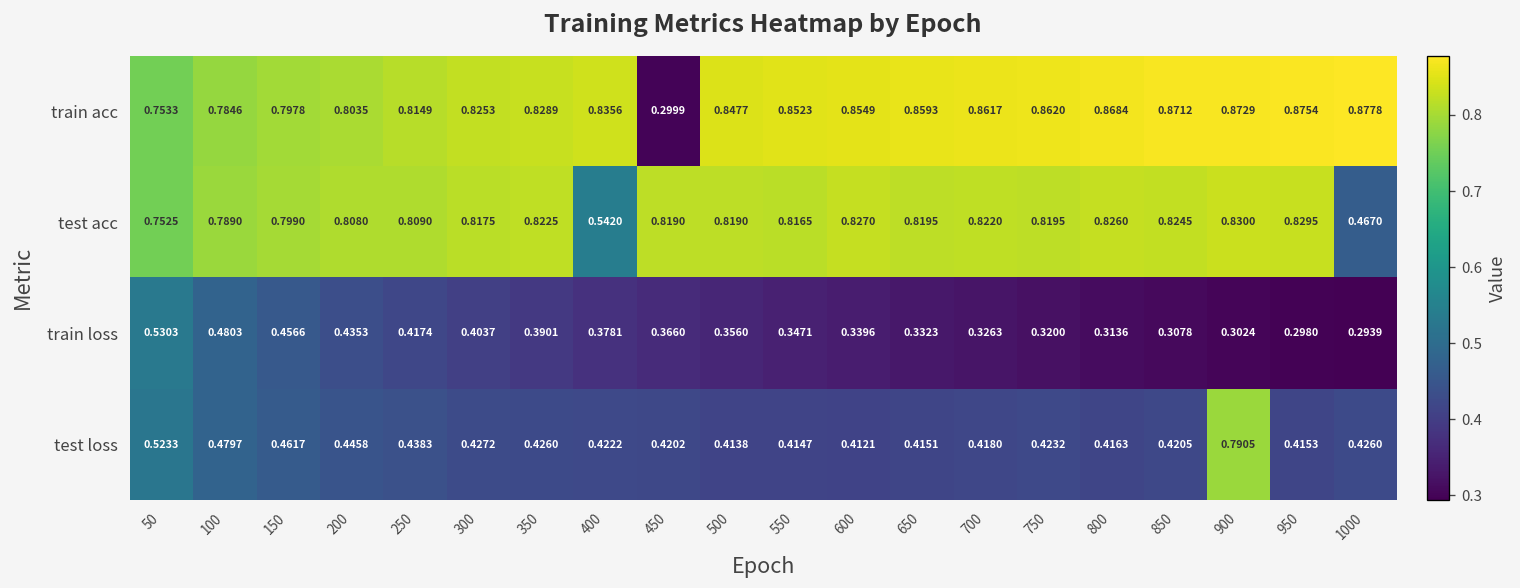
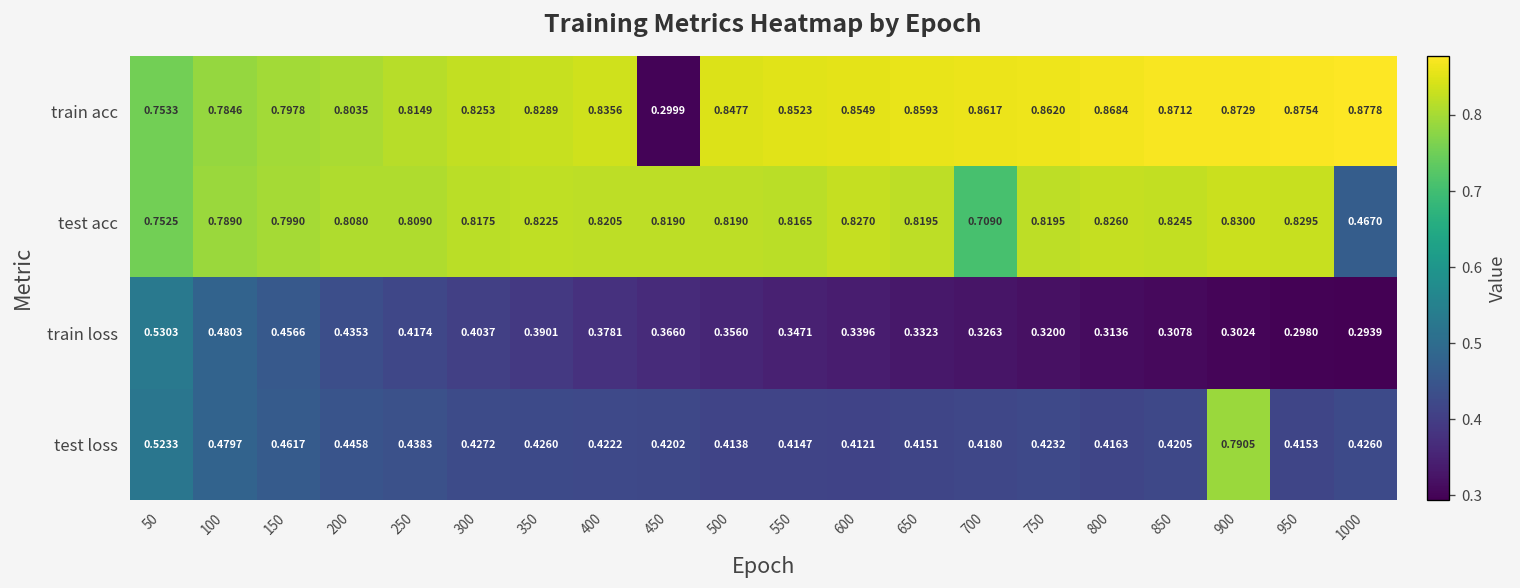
  {
    "train acc": {
      "50": 0.7533,
      "100": 0.7846,
      "150": 0.7978,
      "200": 0.8035,
      "250": 0.8149,
      "300": 0.8253,
      "350": 0.8289,
      "400": 0.8356,
      "450": 0.2999,
      "500": 0.8477,
      "550": 0.8523,
      "600": 0.8549,
      "650": 0.8593,
      "700": 0.8617,
      "750": 0.8620,
      "800": 0.8684,
      "850": 0.8712,
      "900": 0.8729,
      "950": 0.8754,
      "1000": 0.8778
    },
    "test acc": {
      "50": 0.7525,
      "100": 0.7890,
      "150": 0.7990,
      "200": 0.8080,
      "250": 0.8090,
      "300": 0.8175,
      "350": 0.8225,
-     "400": 0.5420,
+     "400": 0.8205,
      "450": 0.8190,
      "500": 0.8190,
      "550": 0.8165,
      "600": 0.8270,
      "650": 0.8195,
-     "700": 0.8220,
+     "700": 0.7090,
      "750": 0.8195,
      "800": 0.8260,
      "850": 0.8245,
      "900": 0.8300,
      "950": 0.8295,
      "1000": 0.4670
    },
    "train loss": {
      "50": 0.5303,
      "100": 0.4803,
      "150": 0.4566,
      "200": 0.4353,
      "250": 0.4174,
      "300": 0.4037,
      "350": 0.3901,
      "400": 0.3781,
      "450": 0.3660,
      "500": 0.3560,
      "550": 0.3471,
      "600": 0.3396,
      "650": 0.3323,
      "700": 0.3263,
      "750": 0.3200,
      "800": 0.3136,
      "850": 0.3078,
      "900": 0.3024,
      "950": 0.2980,
      "1000": 0.2939
    },
    "test loss": {
      "50": 0.5233,
      "100": 0.4797,
      "150": 0.4617,
      "200": 0.4458,
      "250": 0.4383,
      "300": 0.4272,
      "350": 0.4260,
      "400": 0.4222,
      "450": 0.4202,
      "500": 0.4138,
      "550": 0.4147,
      "600": 0.4121,
      "650": 0.4151,
      "700": 0.4180,
      "750": 0.4232,
      "800": 0.4163,
      "850": 0.4205,
      "900": 0.7905,
      "950": 0.4153,
      "1000": 0.4260
    }
  }
